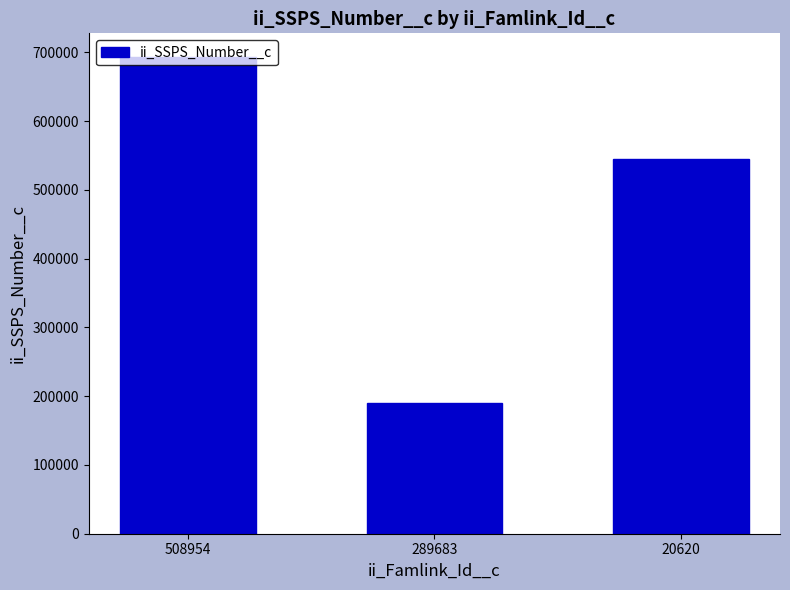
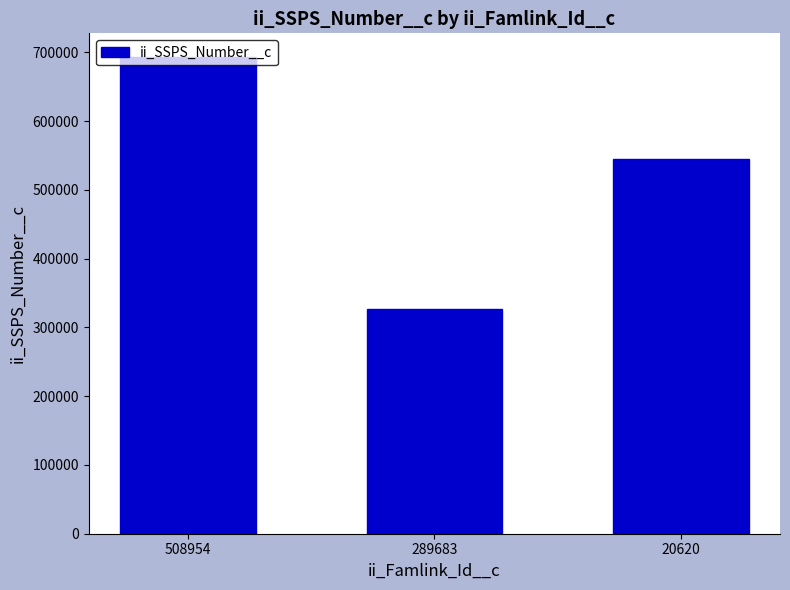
  {
-   "289683": 190000,
+   "289683": 330000,
    "20620": 550000
  }
